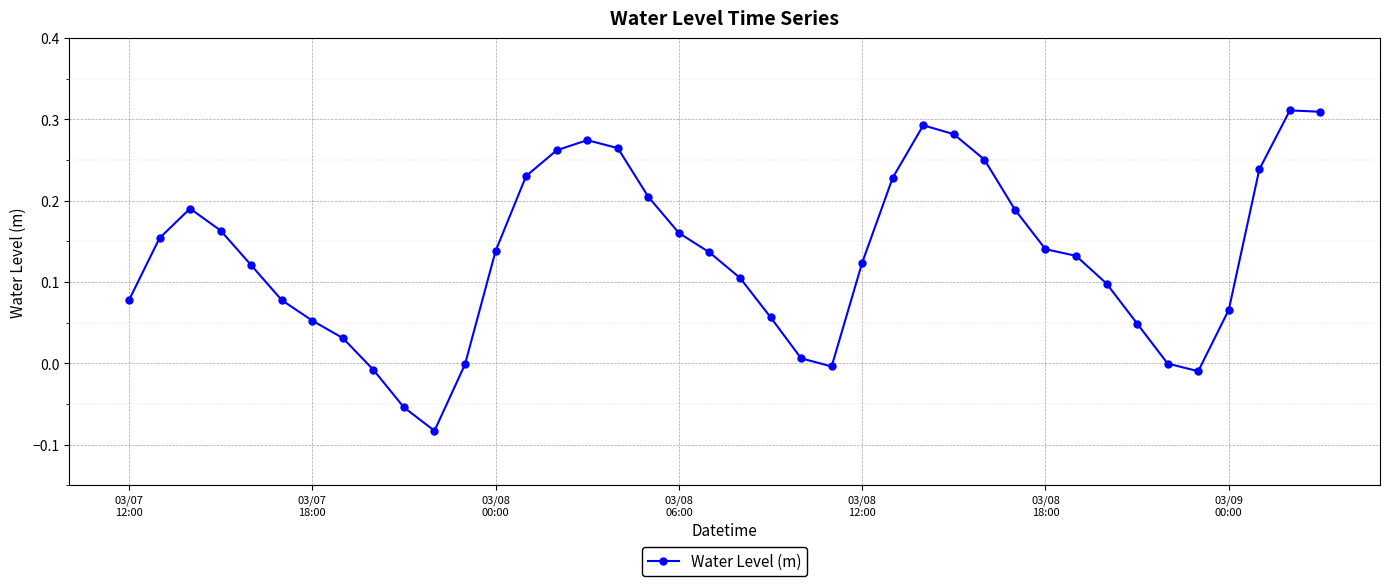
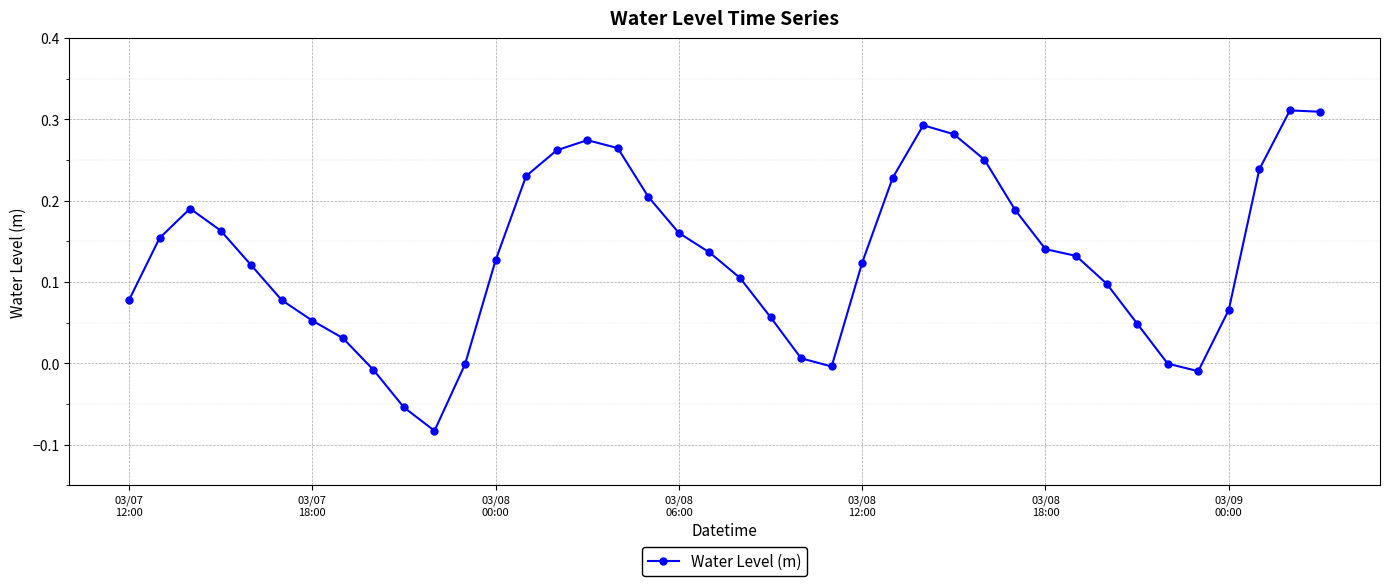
  {
    "03/07 12:00": 0.08,
    "03/07 18:00": 0.05,
-   "03/08 00:00": 0.14,
+   "03/08 00:00": 0.13,
    "03/08 06:00": 0.16,
    "03/08 12:00": 0.12,
    "03/08 18:00": 0.14,
    "03/09 00:00": 0.07
  }
